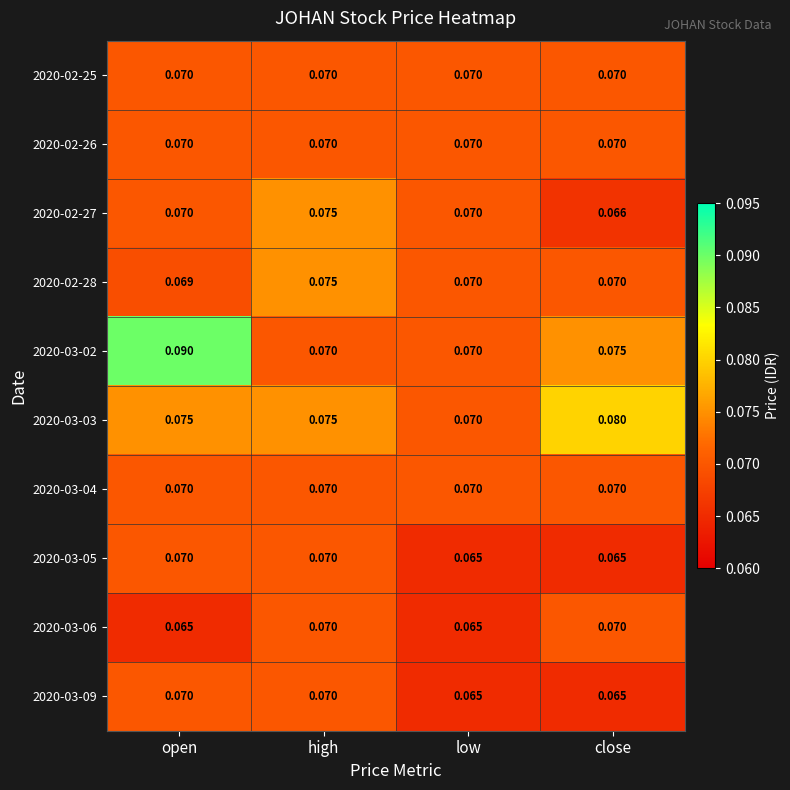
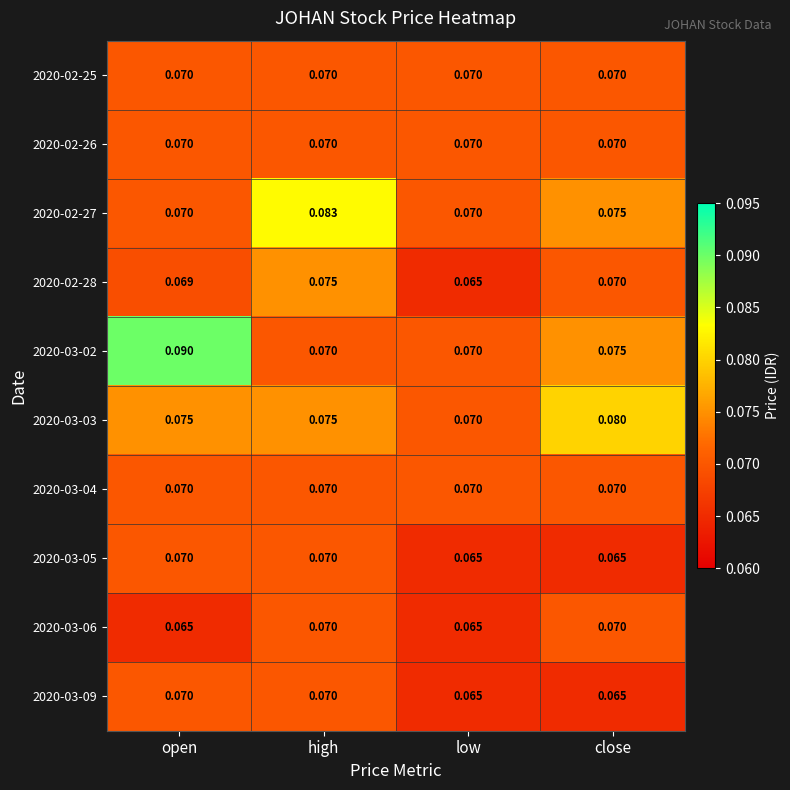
  {
    "2020-02-25": {
      "open": 0.070,
      "high": 0.070,
      "low": 0.070,
      "close": 0.070
    },
    "2020-02-26": {
      "open": 0.070,
      "high": 0.070,
      "low": 0.070,
      "close": 0.070
    },
    "2020-02-27": {
      "open": 0.070,
-     "high": 0.075,
+     "high": 0.083,
      "low": 0.070,
-     "close": 0.066
+     "close": 0.075
    },
    "2020-02-28": {
      "open": 0.069,
      "high": 0.075,
-     "low": 0.070,
+     "low": 0.065,
      "close": 0.070
    },
    "2020-03-02": {
      "open": 0.090,
      "high": 0.070,
      "low": 0.070,
      "close": 0.075
    },
    "2020-03-03": {
      "open": 0.075,
      "high": 0.075,
      "low": 0.070,
      "close": 0.080
    },
    "2020-03-04": {
      "open": 0.070,
      "high": 0.070,
      "low": 0.070,
      "close": 0.070
    },
    "2020-03-05": {
      "open": 0.070,
      "high": 0.070,
      "low": 0.065,
      "close": 0.065
    },
    "2020-03-06": {
      "open": 0.065,
      "high": 0.070,
      "low": 0.065,
      "close": 0.070
    },
    "2020-03-09": {
      "open": 0.070,
      "high": 0.070,
      "low": 0.065,
      "close": 0.065
    }
  }
